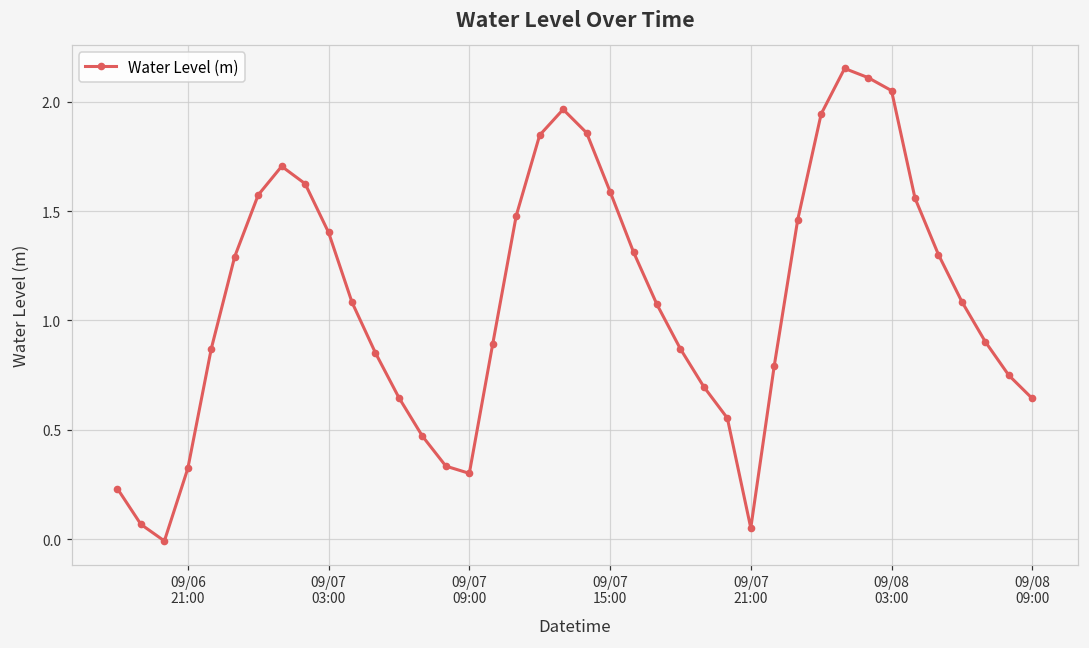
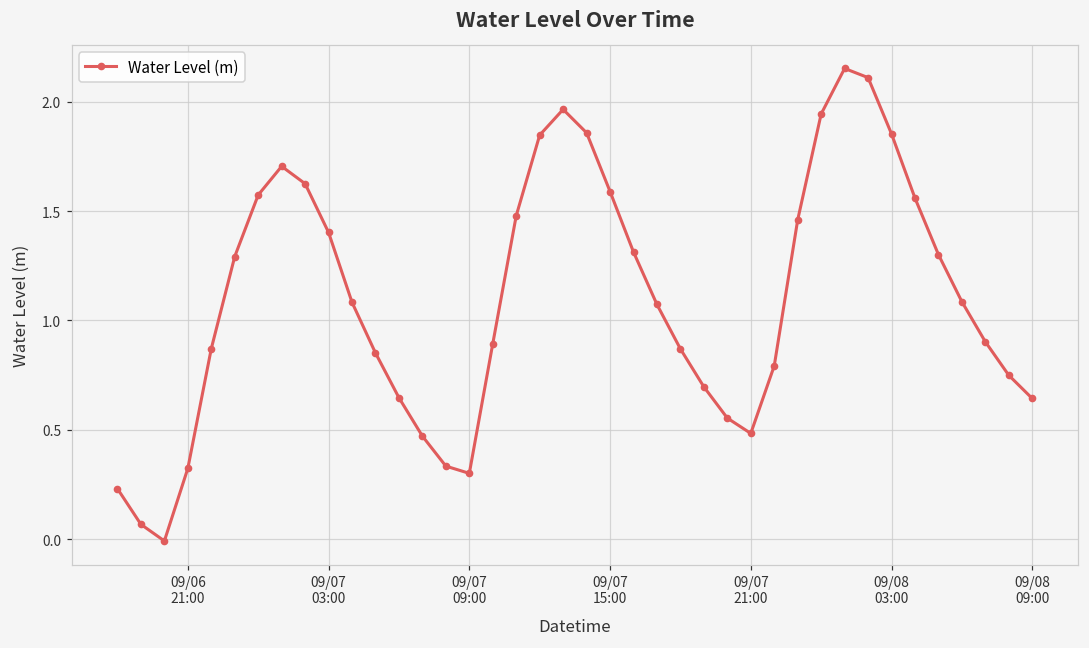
  {
    "09/06 21:00": 0.32,
    "09/07 03:00": 1.40,
    "09/07 09:00": 0.30,
    "09/07 15:00": 1.59,
-   "09/07 21:00": 0.05,
-   "09/08 03:00": 2.05,
+   "09/07 21:00": 0.48,
+   "09/08 03:00": 1.85,
    "09/08 09:00": 0.64
  }
